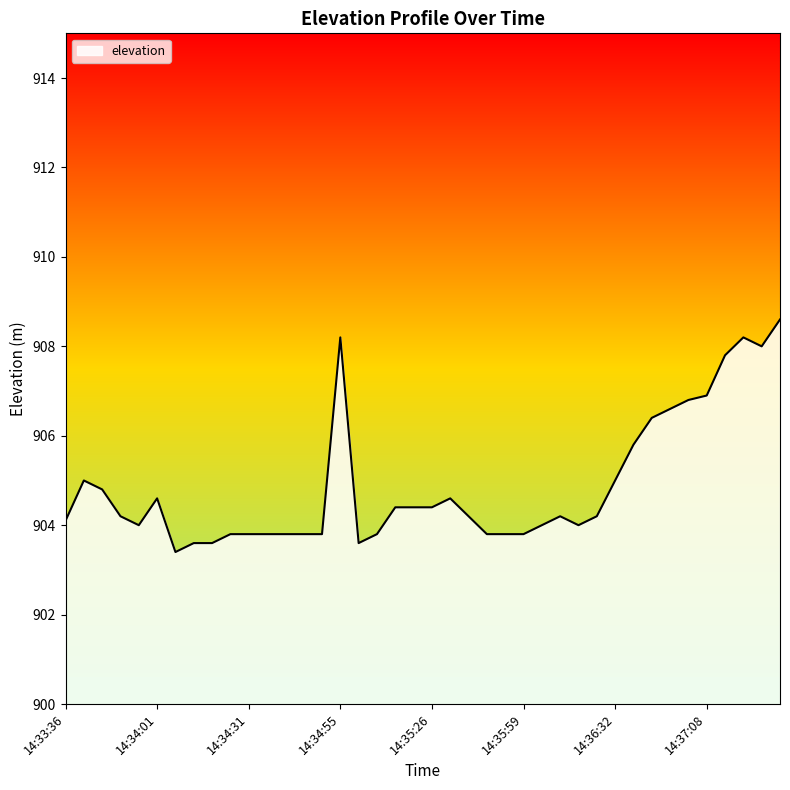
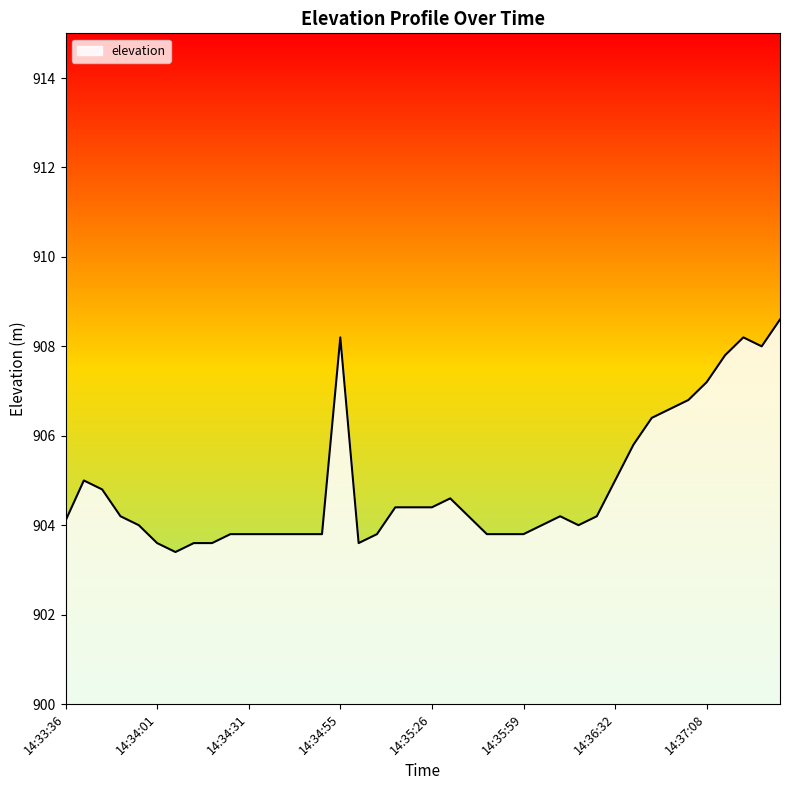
  {
    "14:33:36": 904.1,
-   "14:34:01": 904.6,
+   "14:34:01": 903.6,
    "14:34:31": 903.8,
    "14:34:55": 908.2,
    "14:35:26": 904.4,
    "14:35:59": 903.8,
    "14:36:32": 905.0,
-   "14:37:08": 906.9
+   "14:37:08": 907.2
  }
